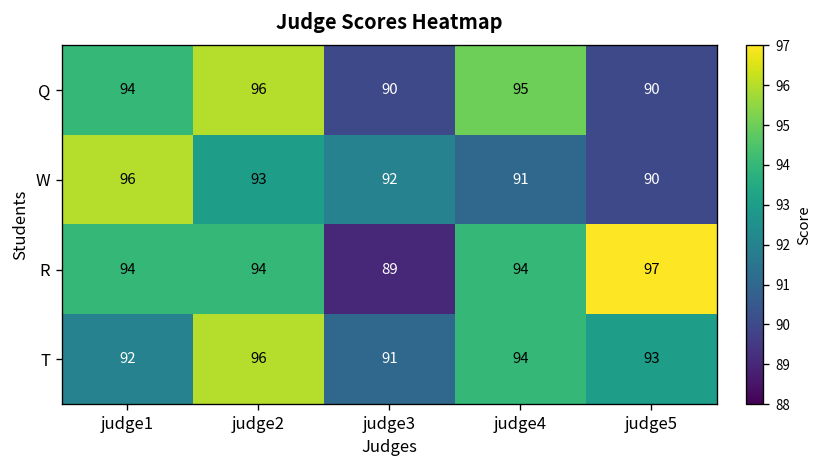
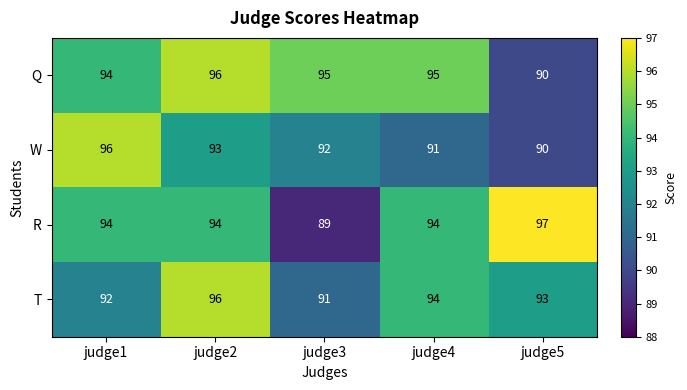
  {
    "Q": {
      "judge1": 94,
      "judge2": 96,
-     "judge3": 90,
+     "judge3": 95,
      "judge4": 95,
      "judge5": 90
    },
    "W": {
      "judge1": 96,
      "judge2": 93,
      "judge3": 92,
      "judge4": 91,
      "judge5": 90
    },
    "R": {
      "judge1": 94,
      "judge2": 94,
      "judge3": 89,
      "judge4": 94,
      "judge5": 97
    },
    "T": {
      "judge1": 92,
      "judge2": 96,
      "judge3": 91,
      "judge4": 94,
      "judge5": 93
    }
  }
